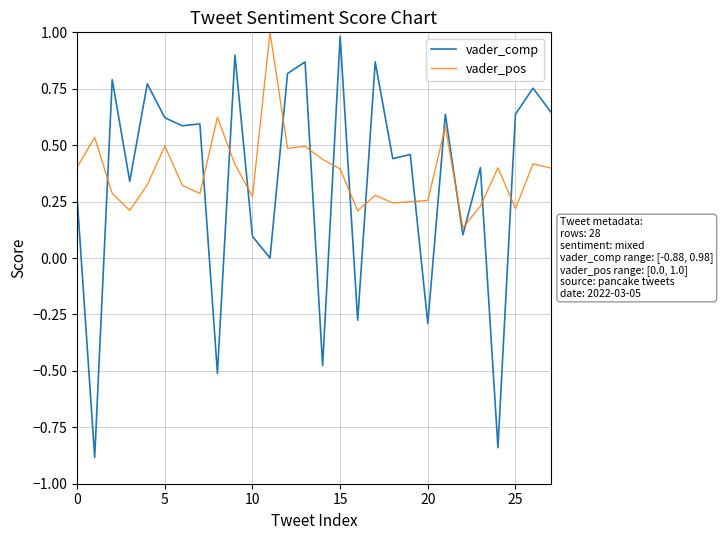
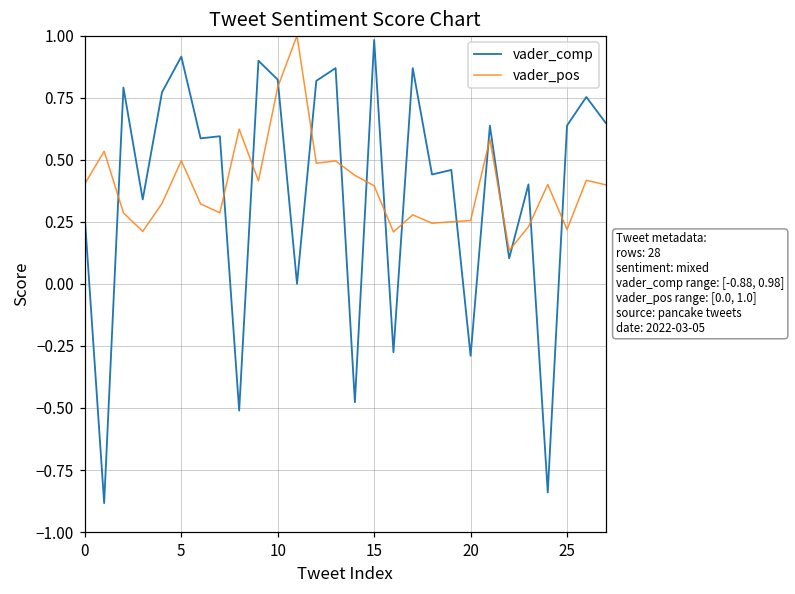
  {
    "vader_comp": {
      "0": 0.26,
-     "5": 0.62,
-     "10": 0.10,
+     "5": 0.92,
+     "10": 0.82,
      "15": 0.98,
      "20": -0.29,
      "25": 0.64
    },
    "vader_pos": {
      "0": 0.40,
      "5": 0.50,
-     "10": 0.27,
+     "10": 0.79,
      "15": 0.40,
      "20": 0.26,
      "25": 0.22
    }
  }
